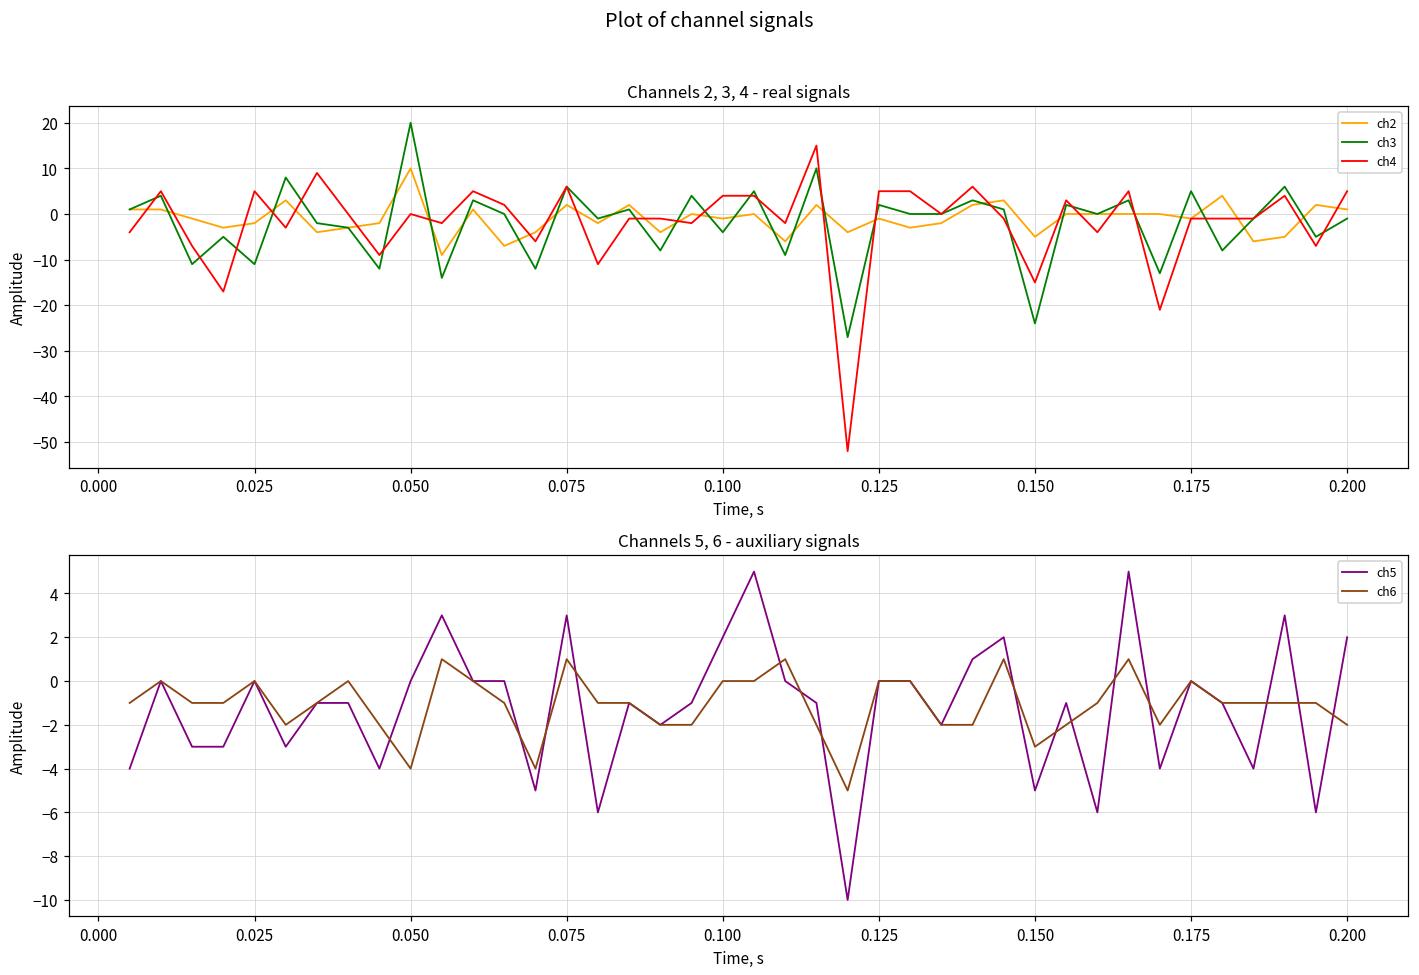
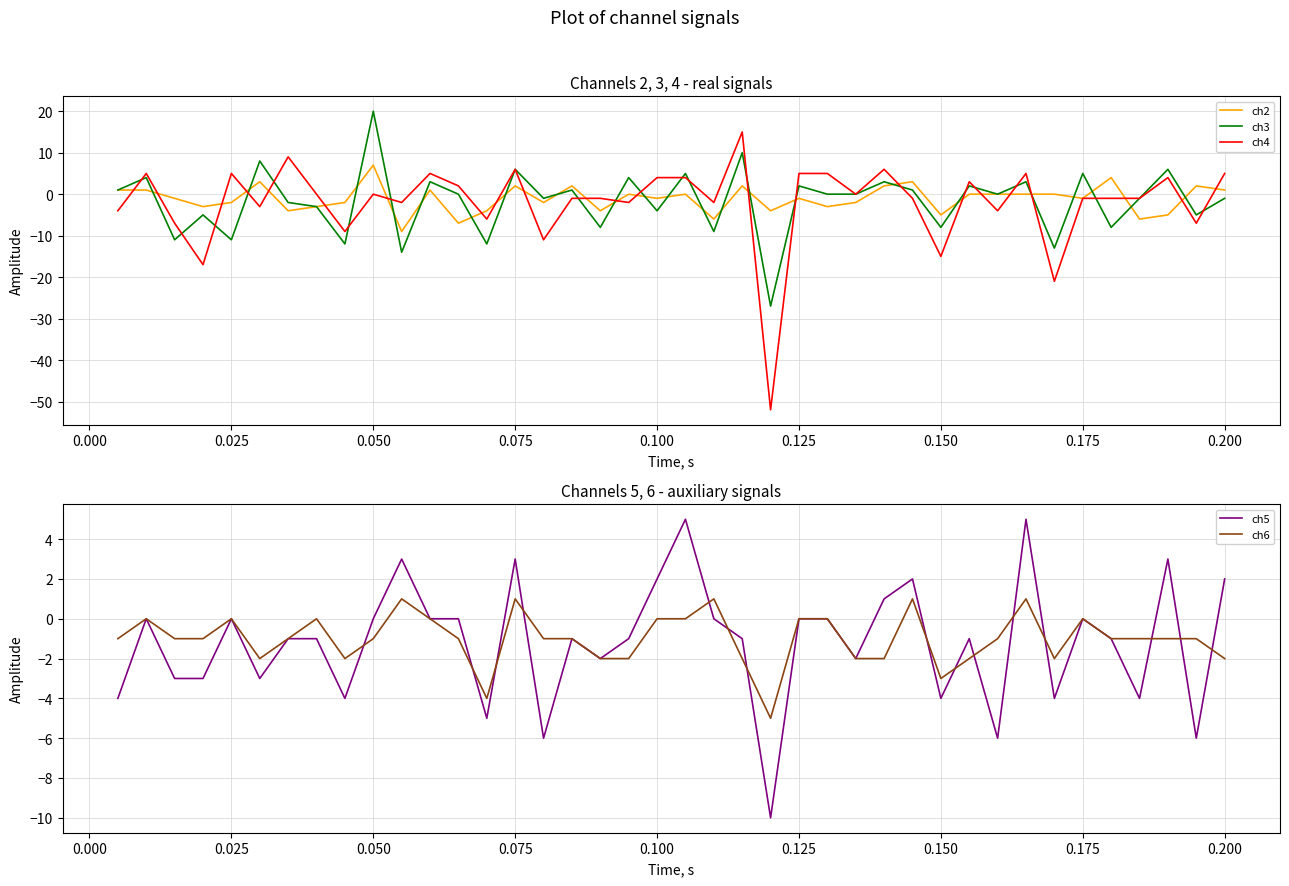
  {
    "Channels 2, 3, 4 - real signals": {
      "ch2": {
        "0.025": -2,
-       "0.050": 10,
+       "0.050": 7,
        "0.075": 2,
        "0.100": -1,
        "0.125": -1,
        "0.150": -5,
        "0.200": 1
      },
      "ch3": {
        "0.025": -11,
        "0.050": 20,
        "0.100": -4,
        "0.125": 2,
-       "0.150": -24,
+       "0.150": -8,
        "0.175": 5,
        "0.200": -1
      },
      "ch4": {
        "0.025": 5,
        "0.050": 0,
        "0.100": 4,
        "0.125": 5,
        "0.150": -15,
        "0.200": 5
      }
    },
    "Channels 5, 6 - auxiliary signals": {
      "ch5": {
        "0.050": 0,
        "0.075": 3,
        "0.100": 2,
-       "0.150": -5,
+       "0.150": -4,
        "0.200": 2
      },
      "ch6": {
-       "0.050": -4,
+       "0.050": -1,
        "0.075": 1,
        "0.100": 0,
        "0.150": -3,
        "0.200": -2
      }
    }
  }
